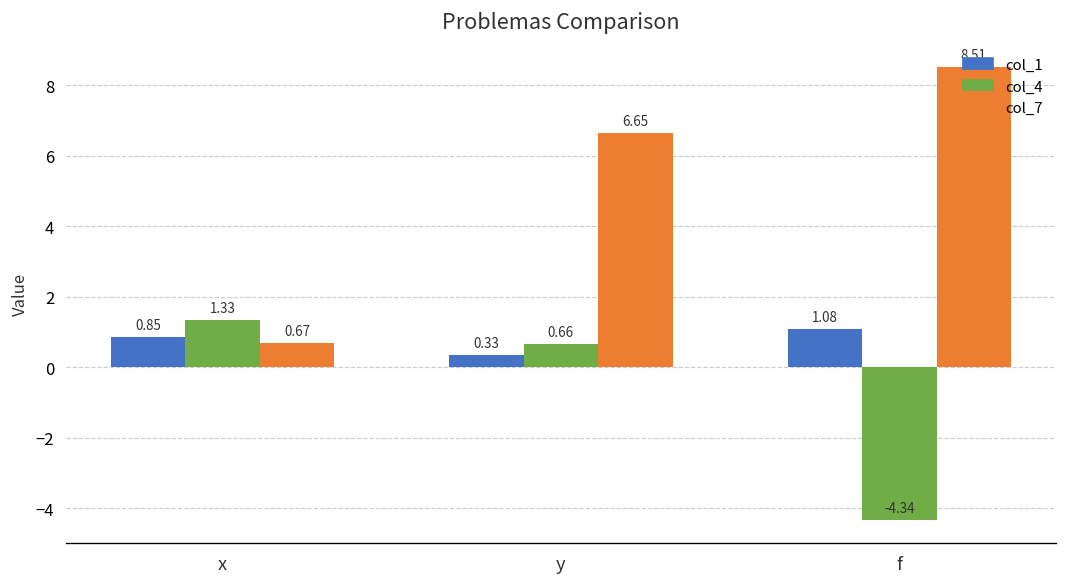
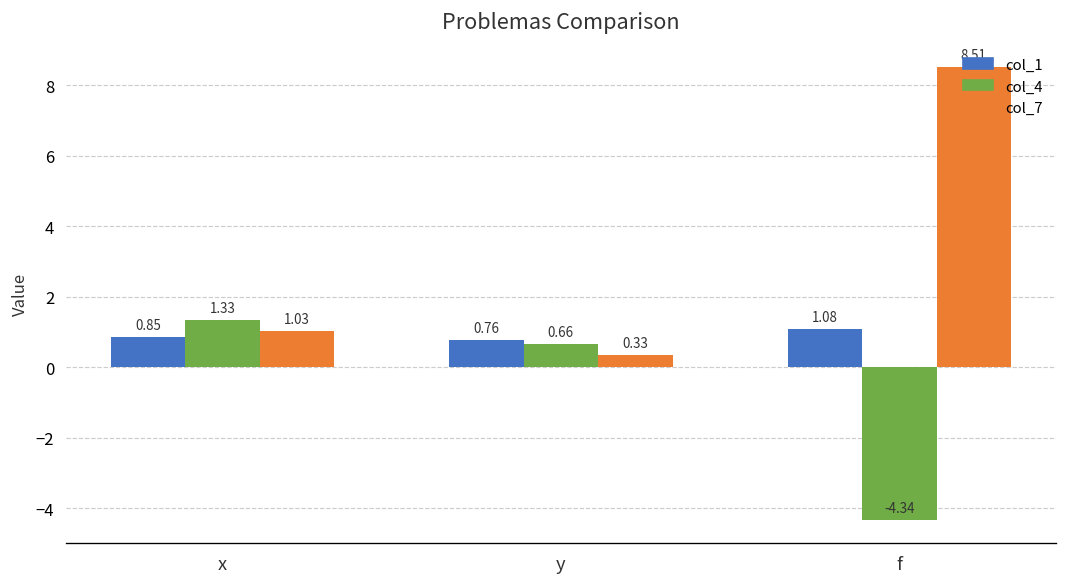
  {
    "col_1": {
      "x": 0.85,
-     "y": 0.33,
+     "y": 0.76,
      "f": 1.08
    },
    "col_4": {
      "x": 1.33,
      "y": 0.66,
      "f": -4.34
    },
    "col_7": {
-     "x": 0.67,
-     "y": 6.65,
+     "x": 1.03,
+     "y": 0.33,
      "f": 8.51
    }
  }
